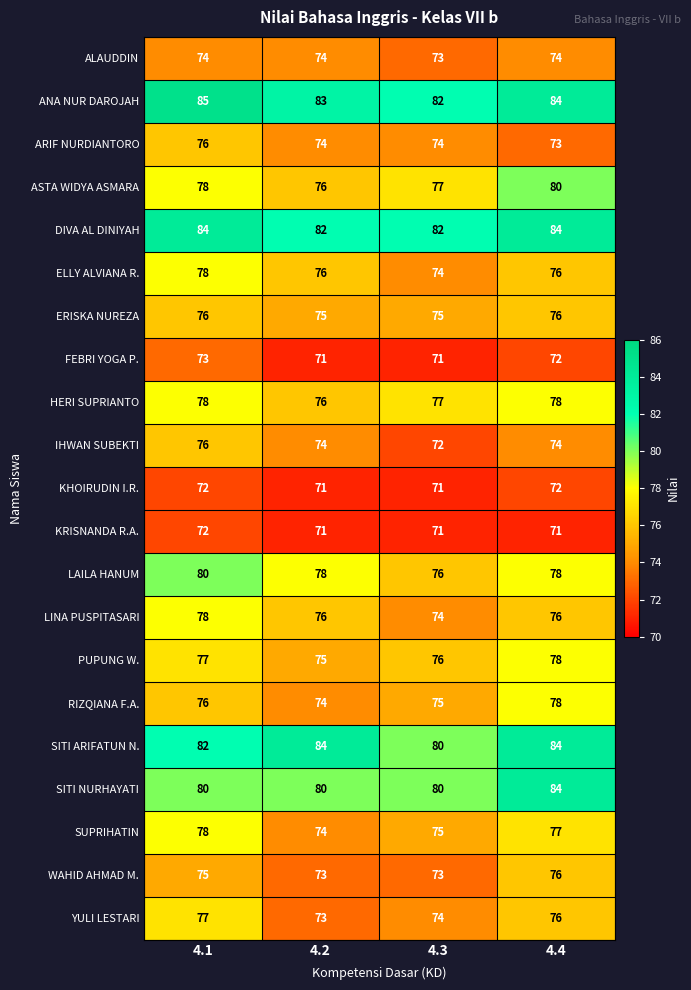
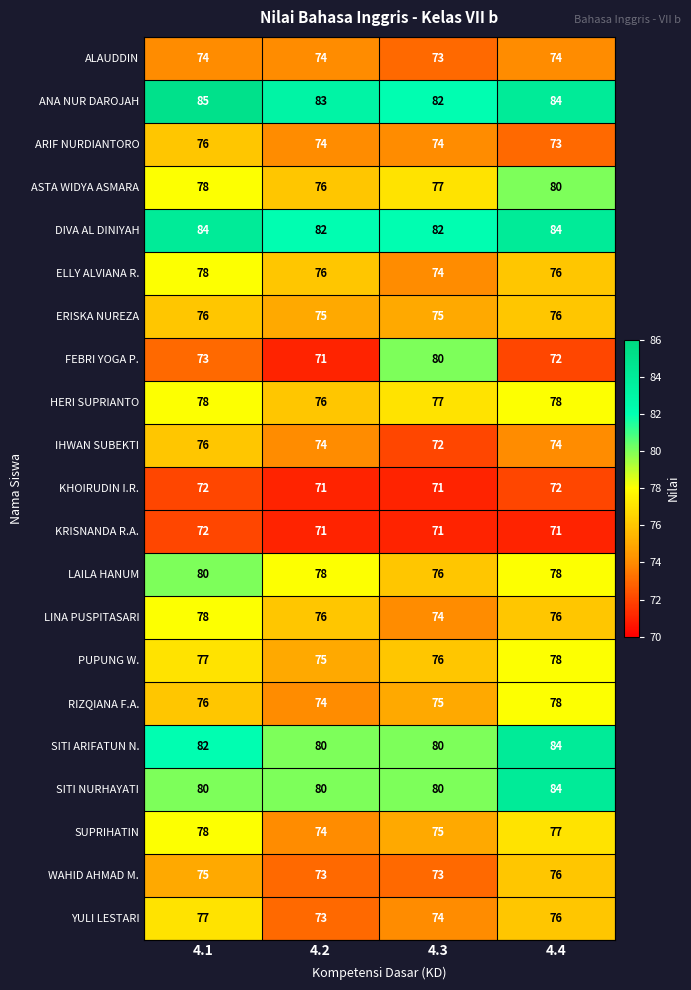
  {
    "ALAUDDIN": {
      "4.1": 74,
      "4.2": 74,
      "4.3": 73,
      "4.4": 74
    },
    "ANA NUR DAROJAH": {
      "4.1": 85,
      "4.2": 83,
      "4.3": 82,
      "4.4": 84
    },
    "ARIF NURDIANTORO": {
      "4.1": 76,
      "4.2": 74,
      "4.3": 74,
      "4.4": 73
    },
    "ASTA WIDYA ASMARA": {
      "4.1": 78,
      "4.2": 76,
      "4.3": 77,
      "4.4": 80
    },
    "DIVA AL DINIYAH": {
      "4.1": 84,
      "4.2": 82,
      "4.3": 82,
      "4.4": 84
    },
    "ELLY ALVIANA R.": {
      "4.1": 78,
      "4.2": 76,
      "4.3": 74,
      "4.4": 76
    },
    "ERISKA NUREZA": {
      "4.1": 76,
      "4.2": 75,
      "4.3": 75,
      "4.4": 76
    },
    "FEBRI YOGA P.": {
      "4.1": 73,
      "4.2": 71,
-     "4.3": 71,
+     "4.3": 80,
      "4.4": 72
    },
    "HERI SUPRIANTO": {
      "4.1": 78,
      "4.2": 76,
      "4.3": 77,
      "4.4": 78
    },
    "IHWAN SUBEKTI": {
      "4.1": 76,
      "4.2": 74,
      "4.3": 72,
      "4.4": 74
    },
    "KHOIRUDIN I.R.": {
      "4.1": 72,
      "4.2": 71,
      "4.3": 71,
      "4.4": 72
    },
    "KRISNANDA R.A.": {
      "4.1": 72,
      "4.2": 71,
      "4.3": 71,
      "4.4": 71
    },
    "LAILA HANUM": {
      "4.1": 80,
      "4.2": 78,
      "4.3": 76,
      "4.4": 78
    },
    "LINA PUSPITASARI": {
      "4.1": 78,
      "4.2": 76,
      "4.3": 74,
      "4.4": 76
    },
    "PUPUNG W.": {
      "4.1": 77,
      "4.2": 75,
      "4.3": 76,
      "4.4": 78
    },
    "RIZQIANA F.A.": {
      "4.1": 76,
      "4.2": 74,
      "4.3": 75,
      "4.4": 78
    },
    "SITI ARIFATUN N.": {
      "4.1": 82,
-     "4.2": 84,
+     "4.2": 80,
      "4.3": 80,
      "4.4": 84
    },
    "SITI NURHAYATI": {
      "4.1": 80,
      "4.2": 80,
      "4.3": 80,
      "4.4": 84
    },
    "SUPRIHATIN": {
      "4.1": 78,
      "4.2": 74,
      "4.3": 75,
      "4.4": 77
    },
    "WAHID AHMAD M.": {
      "4.1": 75,
      "4.2": 73,
      "4.3": 73,
      "4.4": 76
    },
    "YULI LESTARI": {
      "4.1": 77,
      "4.2": 73,
      "4.3": 74,
      "4.4": 76
    }
  }
